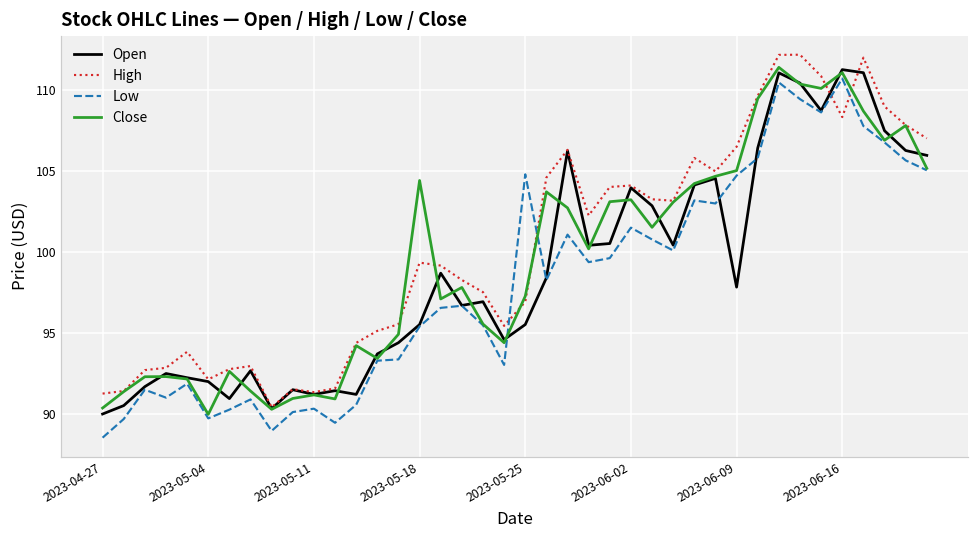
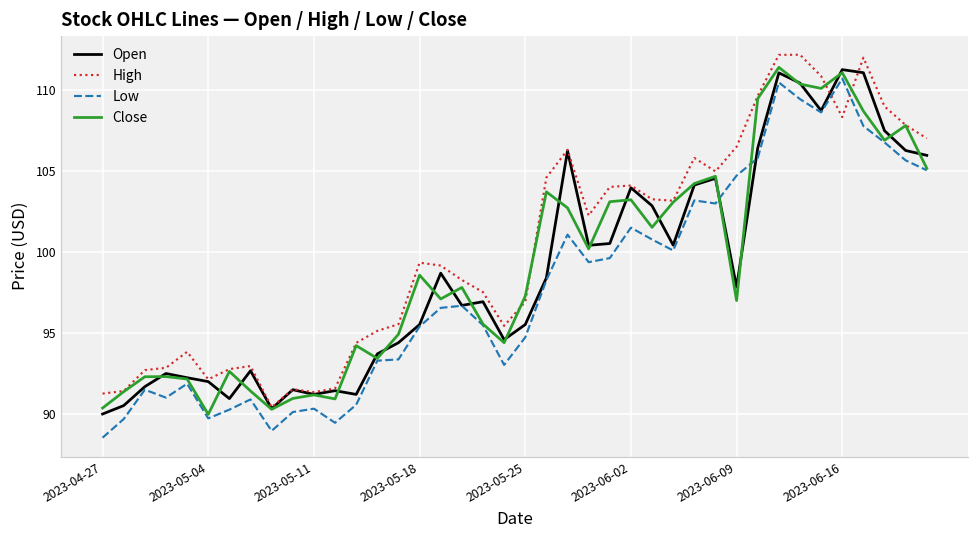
  {
    "Open": {
      "2023-04-27": 90.0,
      "2023-05-25": 95.5,
      "2023-06-09": 97.8,
      "2023-06-16": 111.3
    },
    "High": {
      "2023-04-27": 91.3,
      "2023-05-18": 99.3,
      "2023-05-25": 96.9,
      "2023-06-09": 106.5,
      "2023-06-16": 108.3
    },
    "Low": {
      "2023-04-27": 88.5,
      "2023-05-04": 89.7,
      "2023-05-11": 90.3,
-     "2023-05-25": 104.8,
+     "2023-05-25": 94.7,
      "2023-06-02": 101.5,
      "2023-06-09": 104.7,
      "2023-06-16": 110.7
    },
    "Close": {
      "2023-04-27": 90.4,
      "2023-05-04": 90.0,
-     "2023-05-18": 104.4,
+     "2023-05-18": 98.6,
      "2023-05-25": 97.3,
      "2023-06-02": 103.2,
-     "2023-06-09": 105.0,
+     "2023-06-09": 97.0,
      "2023-06-16": 111.1
    }
  }
